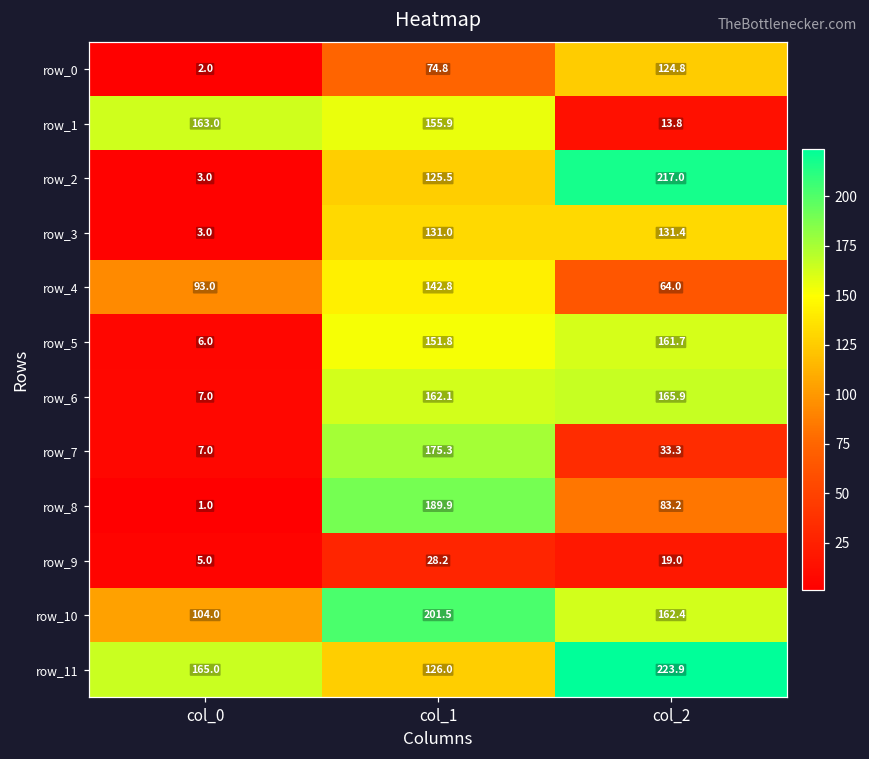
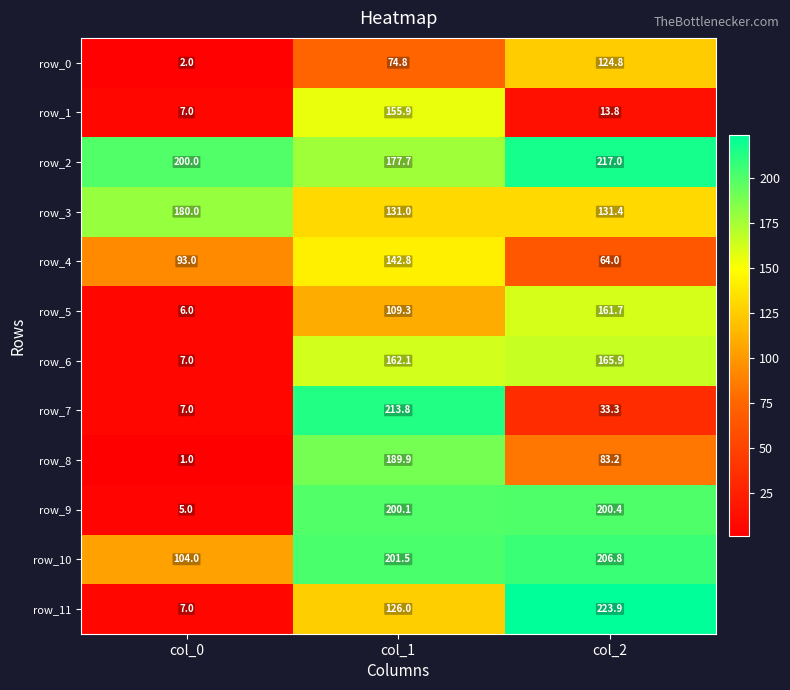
  {
    "row_1": {
-     "col_0": 163.0
+     "col_0": 7.0
    },
    "row_2": {
-     "col_0": 3.0,
-     "col_1": 125.5
+     "col_0": 200.0,
+     "col_1": 177.7
    },
    "row_3": {
-     "col_0": 3.0
+     "col_0": 180.0
    },
    "row_5": {
-     "col_1": 151.8
+     "col_1": 109.3
    },
    "row_7": {
-     "col_1": 175.3
+     "col_1": 213.8
    },
    "row_9": {
-     "col_1": 28.2,
-     "col_2": 19.0
+     "col_1": 200.1,
+     "col_2": 200.4
    },
    "row_10": {
-     "col_2": 162.4
+     "col_2": 206.8
    },
    "row_11": {
-     "col_0": 165.0
+     "col_0": 7.0
    }
  }
